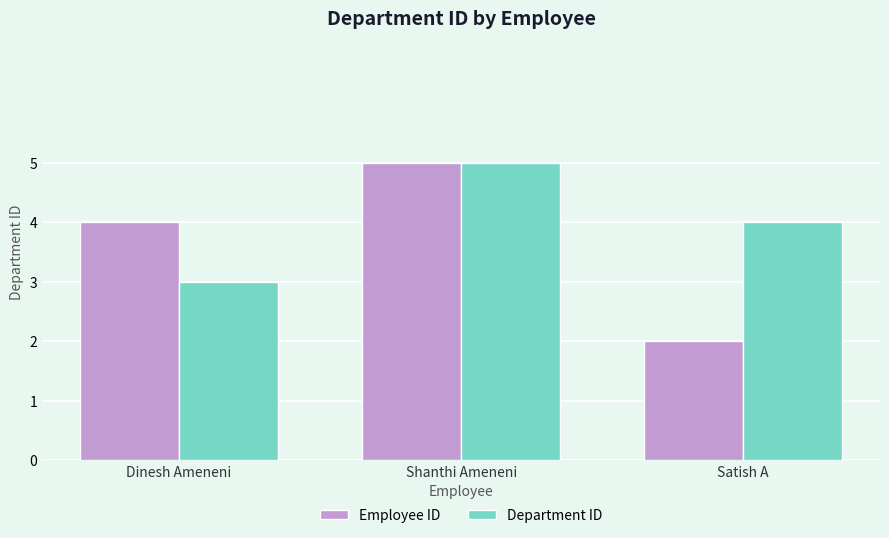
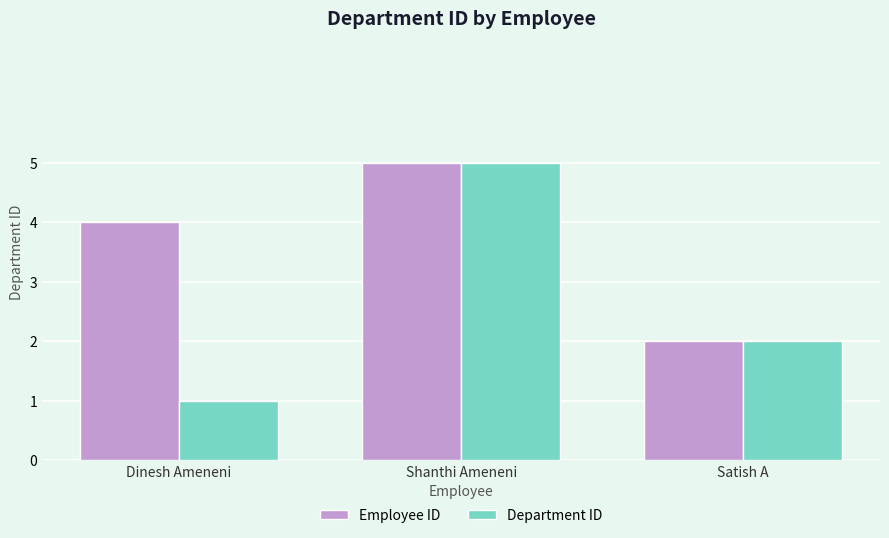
  {
    "Employee ID": {
      "Dinesh Ameneni": 4,
      "Shanthi Ameneni": 5,
      "Satish A": 2
    },
    "Department ID": {
-     "Dinesh Ameneni": 3,
+     "Dinesh Ameneni": 1,
      "Shanthi Ameneni": 5,
-     "Satish A": 4
+     "Satish A": 2
    }
  }
